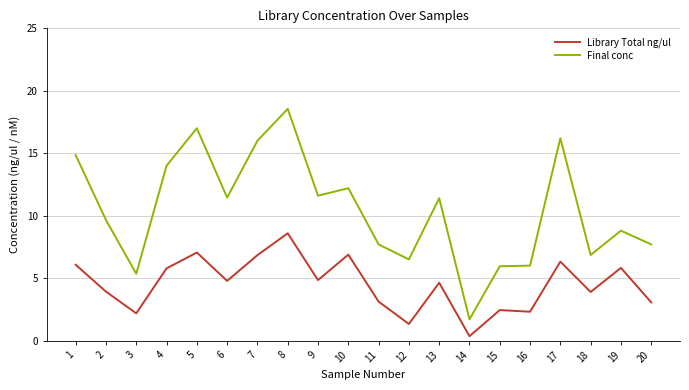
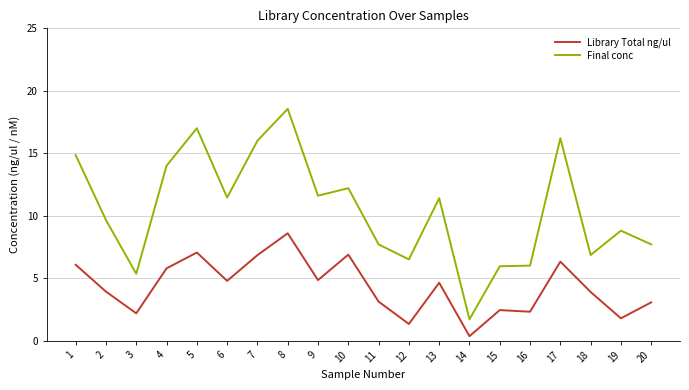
  {
    "Library Total ng/ul": {
      "1": 6.1,
      "2": 3.9,
      "3": 2.2,
      "4": 5.8,
      "5": 7.1,
      "6": 4.8,
      "7": 6.8,
      "8": 8.6,
      "9": 4.8,
      "10": 6.9,
      "11": 3.1,
      "12": 1.3,
      "13": 4.6,
      "14": 0.4,
      "15": 2.4,
      "16": 2.3,
      "17": 6.3,
      "18": 3.9,
-     "19": 5.8,
+     "19": 1.8,
      "20": 3.1
    },
    "Final conc": {
      "1": 14.9,
      "2": 9.7,
      "3": 5.4,
      "4": 14.0,
      "5": 17.0,
      "6": 11.5,
      "7": 16.0,
      "8": 18.6,
      "9": 11.6,
      "10": 12.2,
      "11": 7.7,
      "12": 6.5,
      "13": 11.4,
      "14": 1.7,
      "15": 6.0,
      "16": 6.0,
      "17": 16.2,
      "18": 6.9,
      "19": 8.8,
      "20": 7.7
    }
  }
